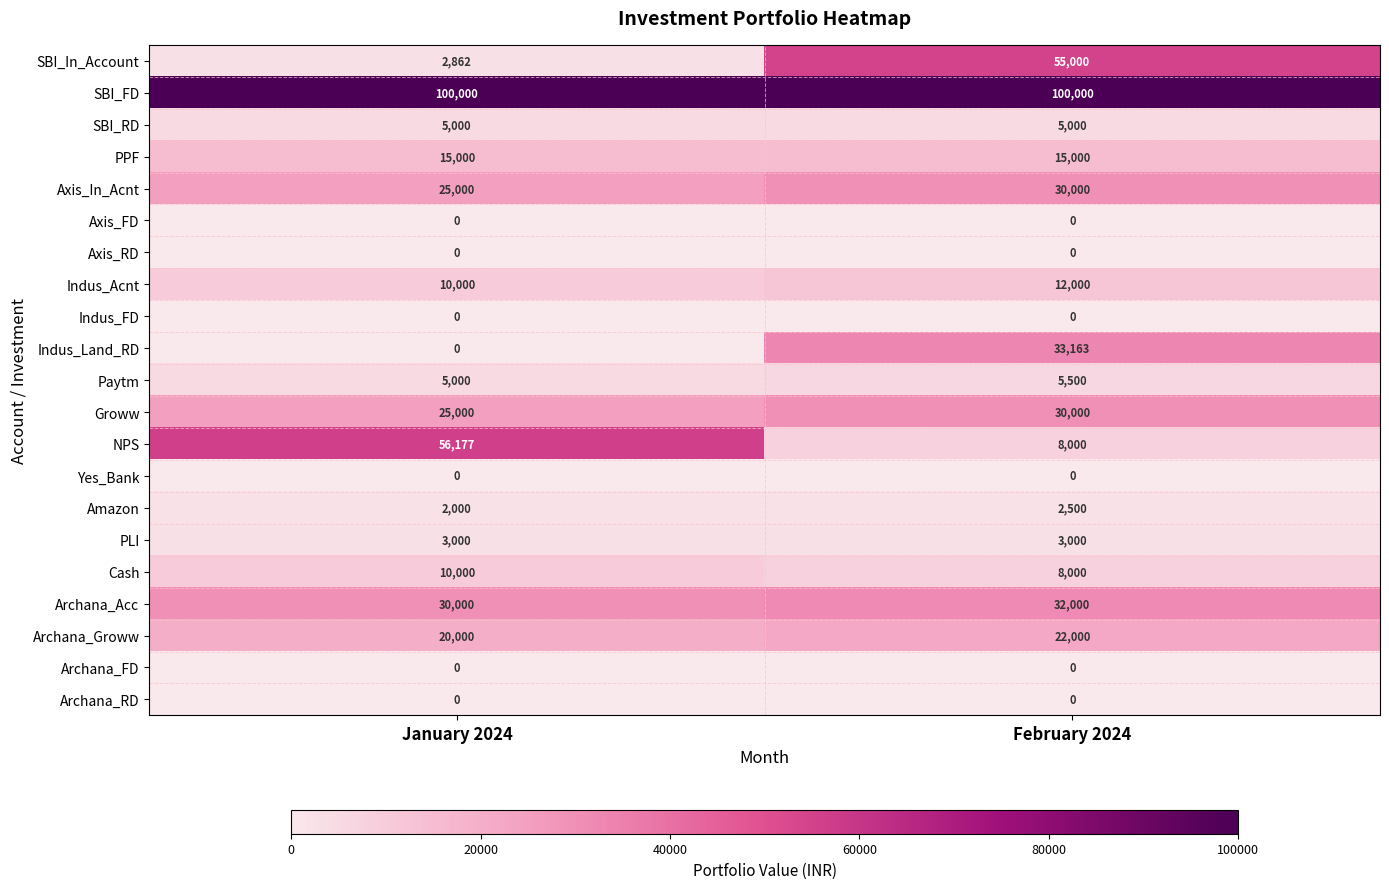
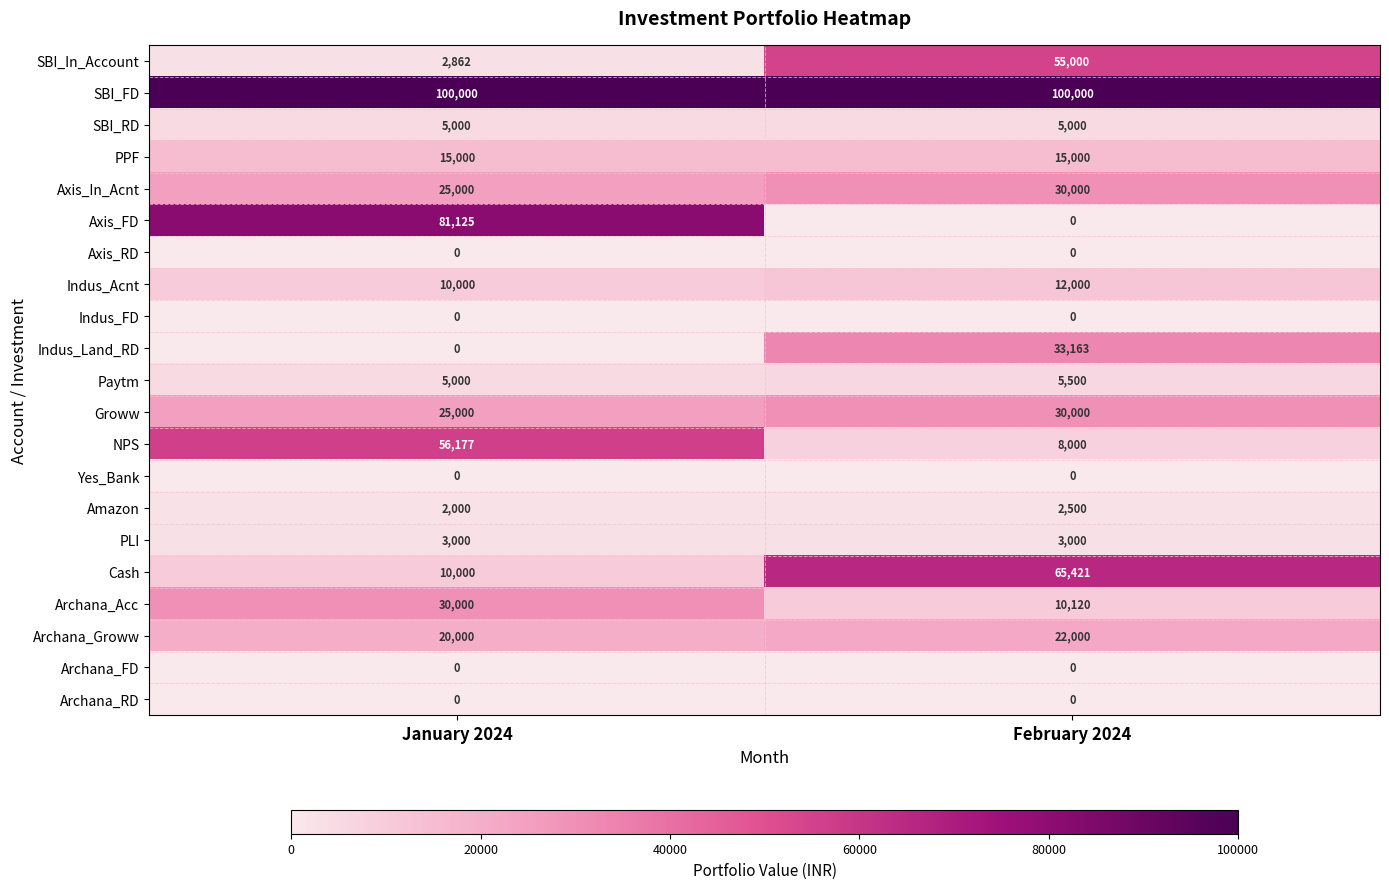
  {
    "SBI_In_Account": {
      "January 2024": "2,862",
      "February 2024": "55,000"
    },
    "SBI_FD": {
      "January 2024": "100,000",
      "February 2024": "100,000"
    },
    "SBI_RD": {
      "January 2024": "5,000",
      "February 2024": "5,000"
    },
    "PPF": {
      "January 2024": "15,000",
      "February 2024": "15,000"
    },
    "Axis_In_Acnt": {
      "January 2024": "25,000",
      "February 2024": "30,000"
    },
    "Axis_FD": {
-     "January 2024": "0",
+     "January 2024": "81,125",
      "February 2024": "0"
    },
    "Axis_RD": {
      "January 2024": "0",
      "February 2024": "0"
    },
    "Indus_Acnt": {
      "January 2024": "10,000",
      "February 2024": "12,000"
    },
    "Indus_FD": {
      "January 2024": "0",
      "February 2024": "0"
    },
    "Indus_Land_RD": {
      "January 2024": "0",
      "February 2024": "33,163"
    },
    "Paytm": {
      "January 2024": "5,000",
      "February 2024": "5,500"
    },
    "Groww": {
      "January 2024": "25,000",
      "February 2024": "30,000"
    },
    "NPS": {
      "January 2024": "56,177",
      "February 2024": "8,000"
    },
    "Yes_Bank": {
      "January 2024": "0",
      "February 2024": "0"
    },
    "Amazon": {
      "January 2024": "2,000",
      "February 2024": "2,500"
    },
    "PLI": {
      "January 2024": "3,000",
      "February 2024": "3,000"
    },
    "Cash": {
      "January 2024": "10,000",
-     "February 2024": "8,000"
+     "February 2024": "65,421"
    },
    "Archana_Acc": {
      "January 2024": "30,000",
-     "February 2024": "32,000"
+     "February 2024": "10,120"
    },
    "Archana_Groww": {
      "January 2024": "20,000",
      "February 2024": "22,000"
    },
    "Archana_FD": {
      "January 2024": "0",
      "February 2024": "0"
    },
    "Archana_RD": {
      "January 2024": "0",
      "February 2024": "0"
    }
  }
